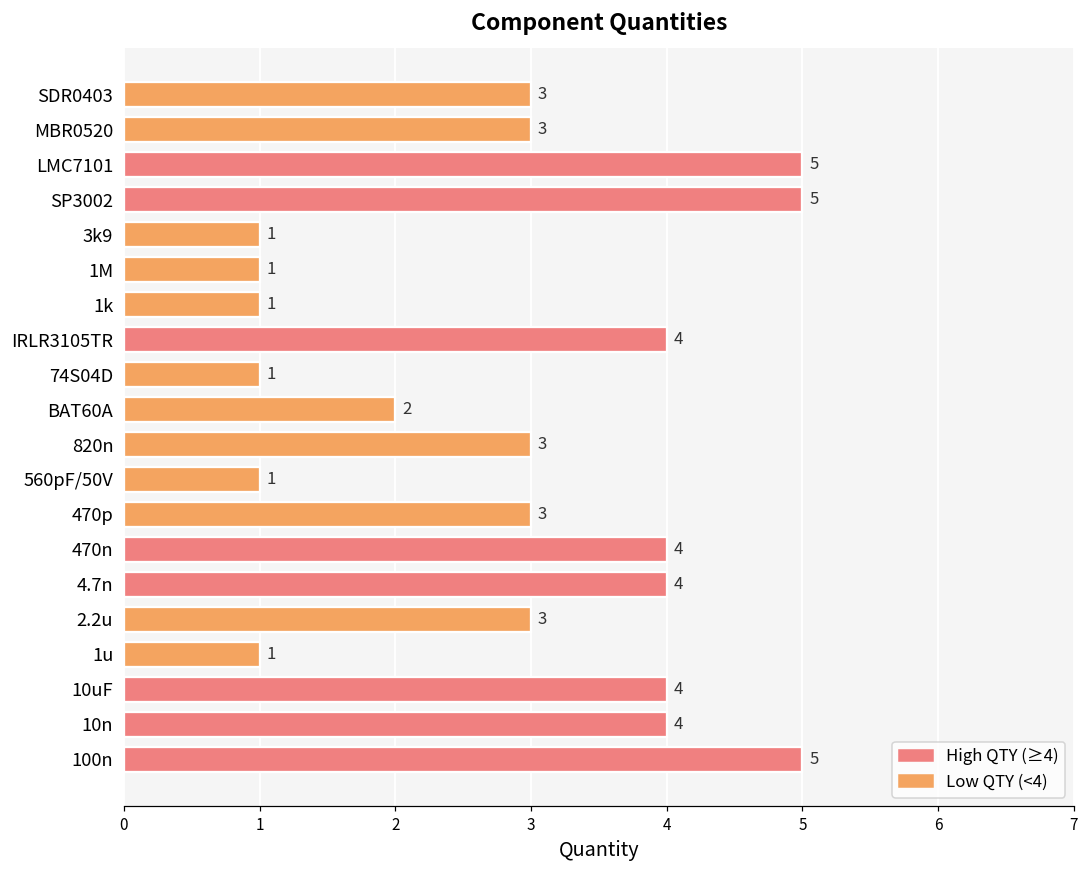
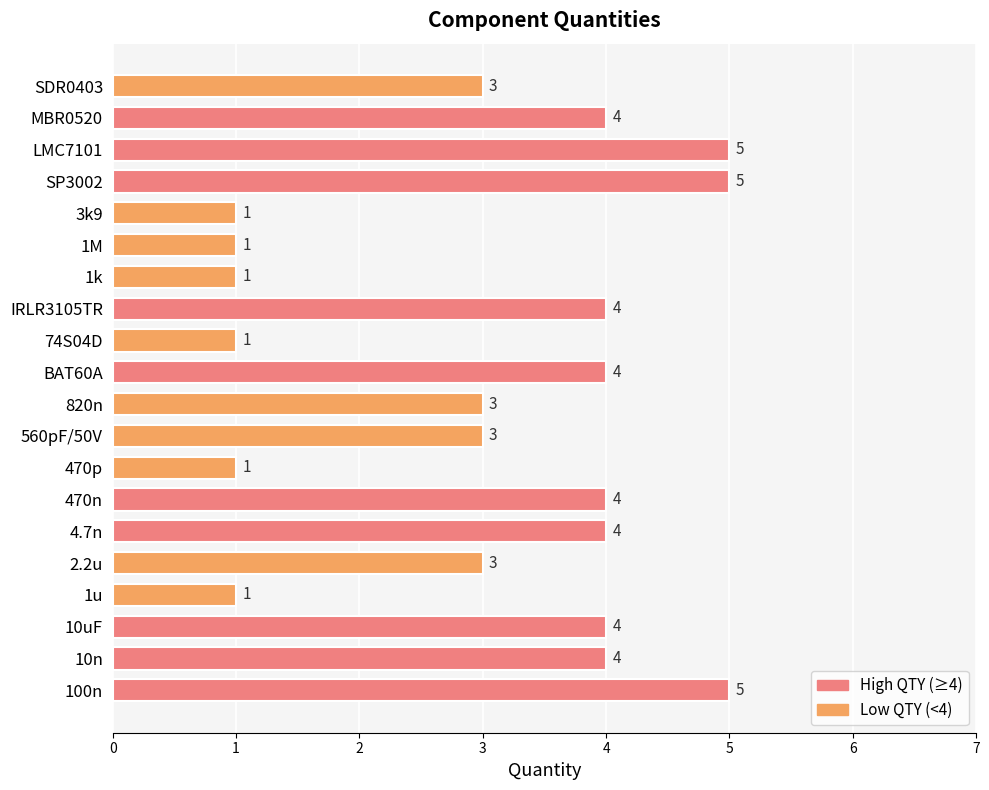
  {
    "SDR0403": 3,
-   "MBR0520": 3,
+   "MBR0520": 4,
    "LMC7101": 5,
    "SP3002": 5,
    "3k9": 1,
    "1M": 1,
    "1k": 1,
    "IRLR3105TR": 4,
    "74S04D": 1,
-   "BAT60A": 2,
+   "BAT60A": 4,
    "820n": 3,
-   "560pF/50V": 1,
-   "470p": 3,
+   "560pF/50V": 3,
+   "470p": 1,
    "470n": 4,
    "4.7n": 4,
    "2.2u": 3,
    "1u": 1,
    "10uF": 4,
    "10n": 4,
    "100n": 5
  }
